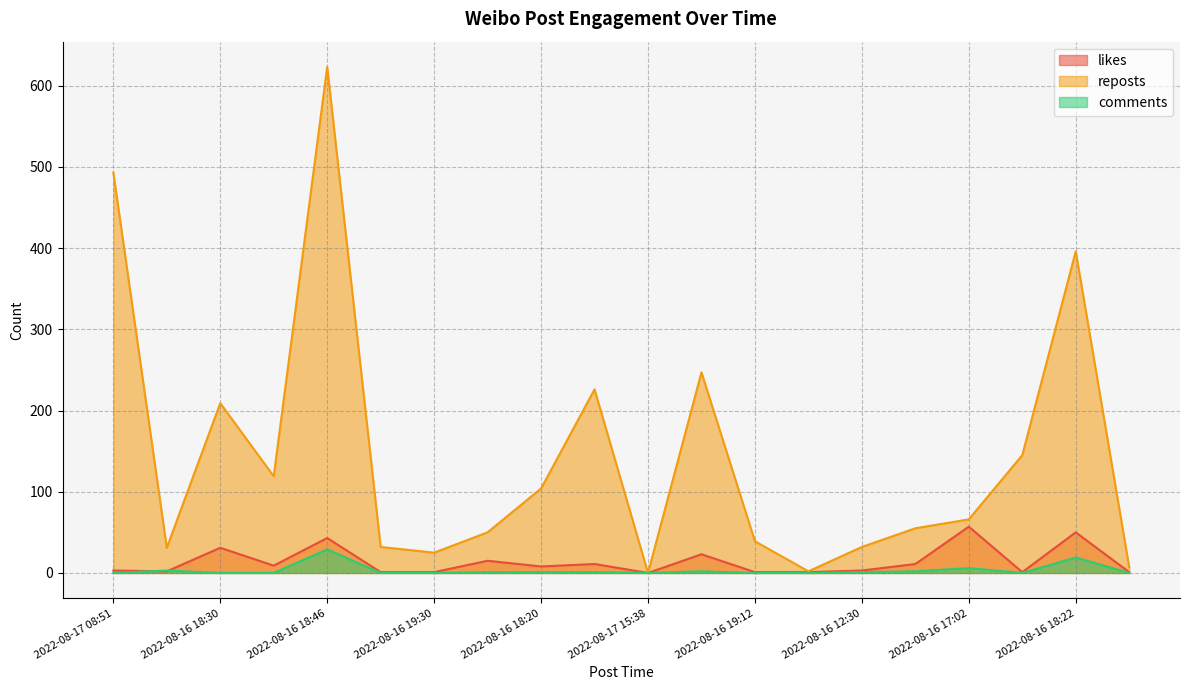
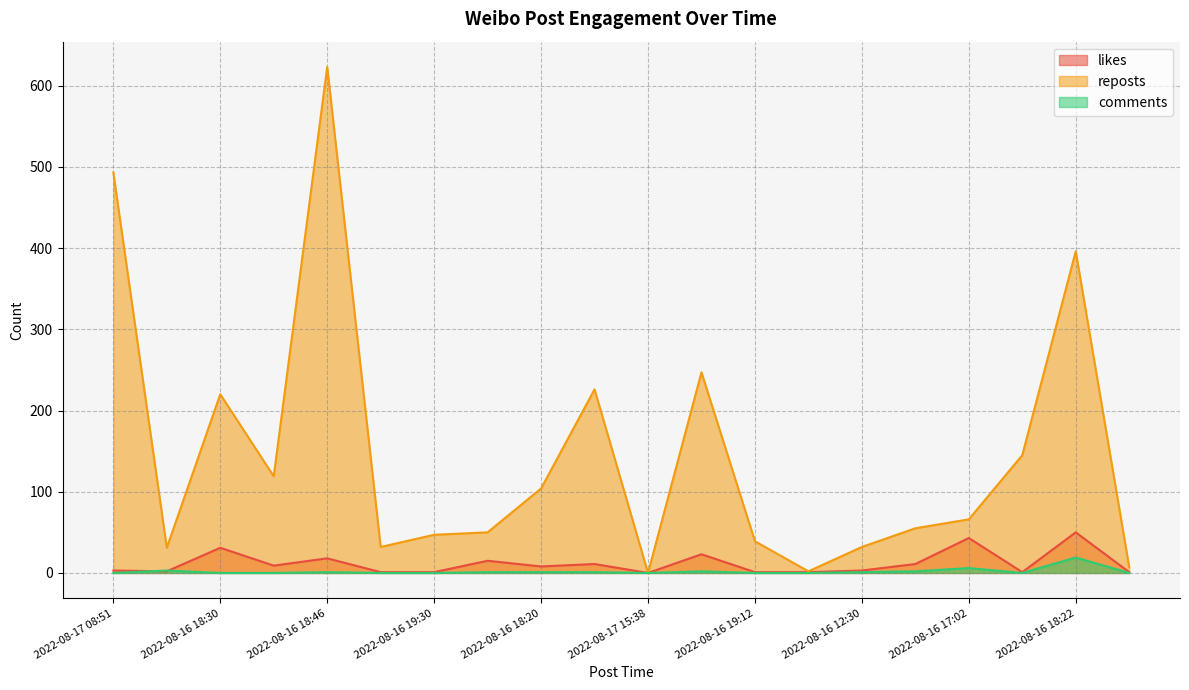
  {
    "likes": {
      "2022-08-16 18:30": 30,
-     "2022-08-16 18:46": 40,
+     "2022-08-16 18:46": 20,
      "2022-08-16 18:20": 10,
-     "2022-08-16 17:02": 60,
+     "2022-08-16 17:02": 40,
      "2022-08-16 18:22": 50
    },
    "reposts": {
      "2022-08-17 08:51": 490,
-     "2022-08-16 18:30": 210,
+     "2022-08-16 18:30": 220,
      "2022-08-16 18:46": 620,
-     "2022-08-16 19:30": 30,
+     "2022-08-16 19:30": 50,
      "2022-08-16 18:20": 100,
      "2022-08-16 19:12": 40,
      "2022-08-16 12:30": 30,
      "2022-08-16 17:02": 70,
      "2022-08-16 18:22": 400
    },
    "comments": {
      "2022-08-16 18:30": 0,
-     "2022-08-16 18:46": 30,
+     "2022-08-16 18:46": 0,
      "2022-08-16 18:20": 0,
      "2022-08-16 17:02": 10,
      "2022-08-16 18:22": 20
    }
  }
